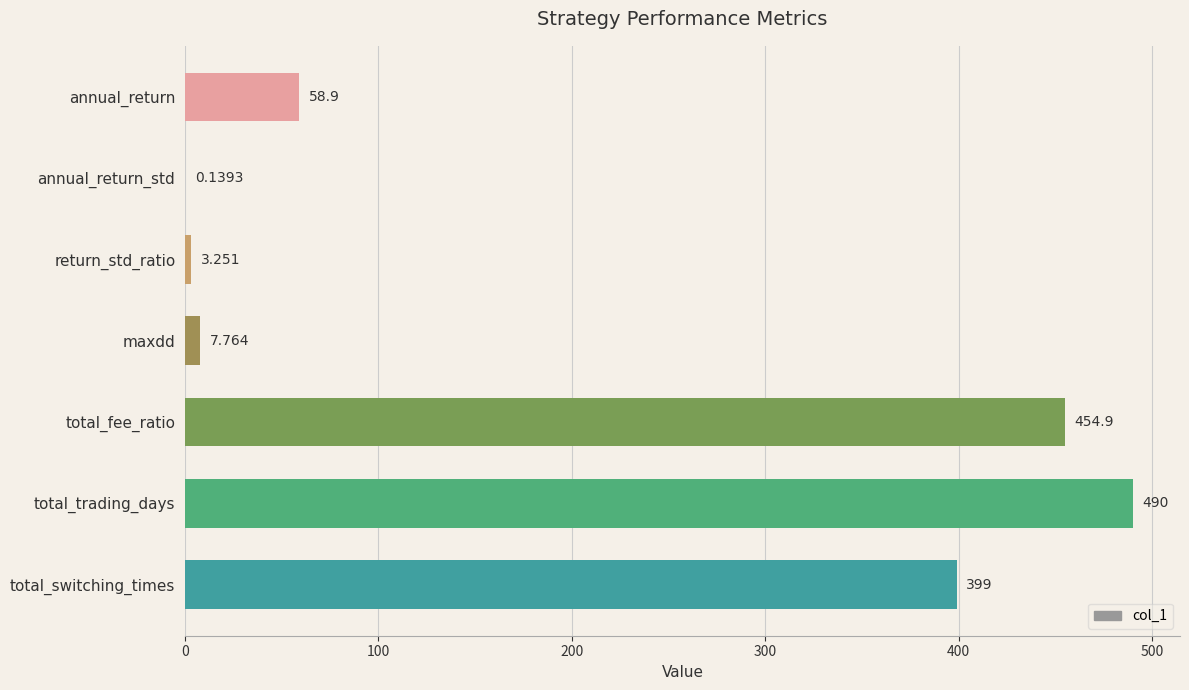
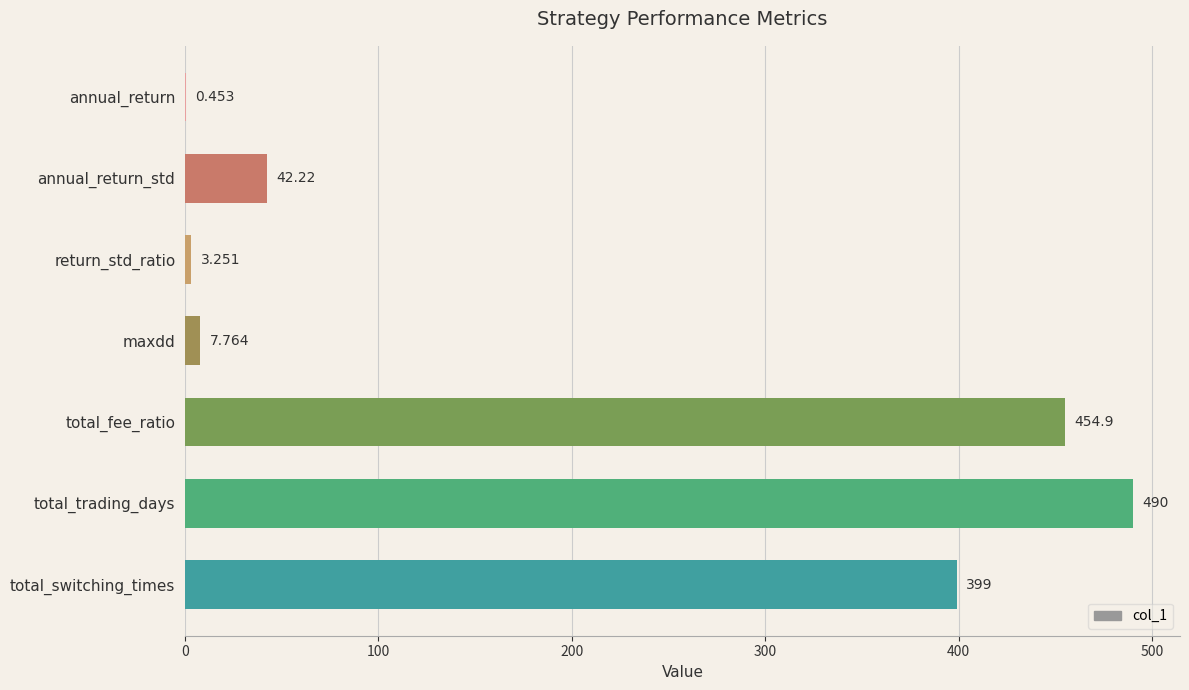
  {
-   "annual_return": 58.9,
-   "annual_return_std": 0.1393,
+   "annual_return": 0.453,
+   "annual_return_std": 42.22,
    "return_std_ratio": 3.251,
    "maxdd": 7.764,
    "total_fee_ratio": 454.9,
    "total_trading_days": 490,
    "total_switching_times": 399
  }
